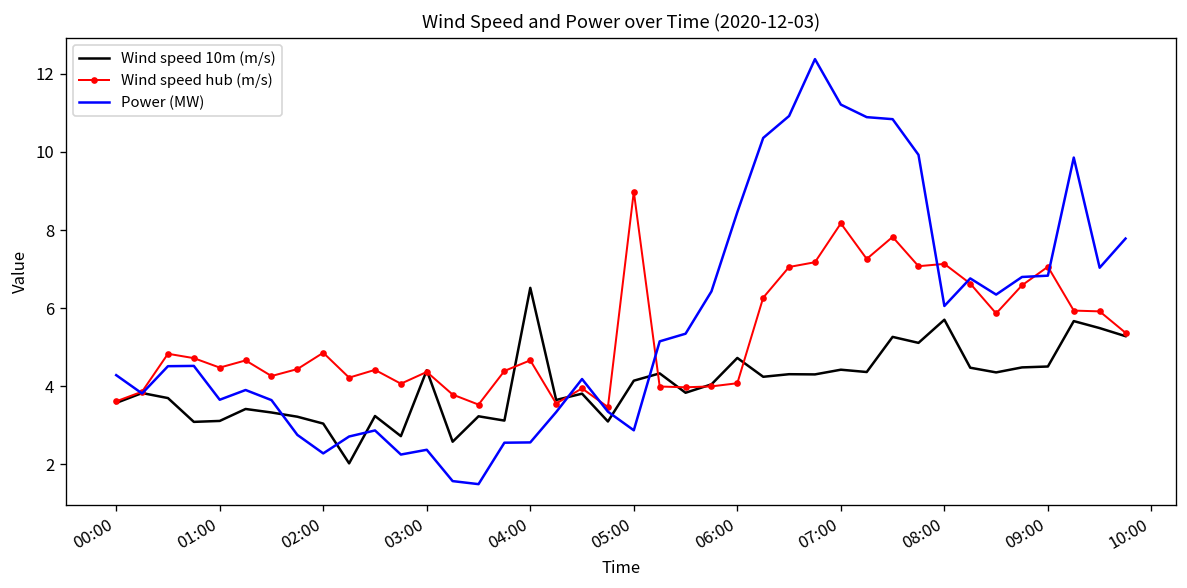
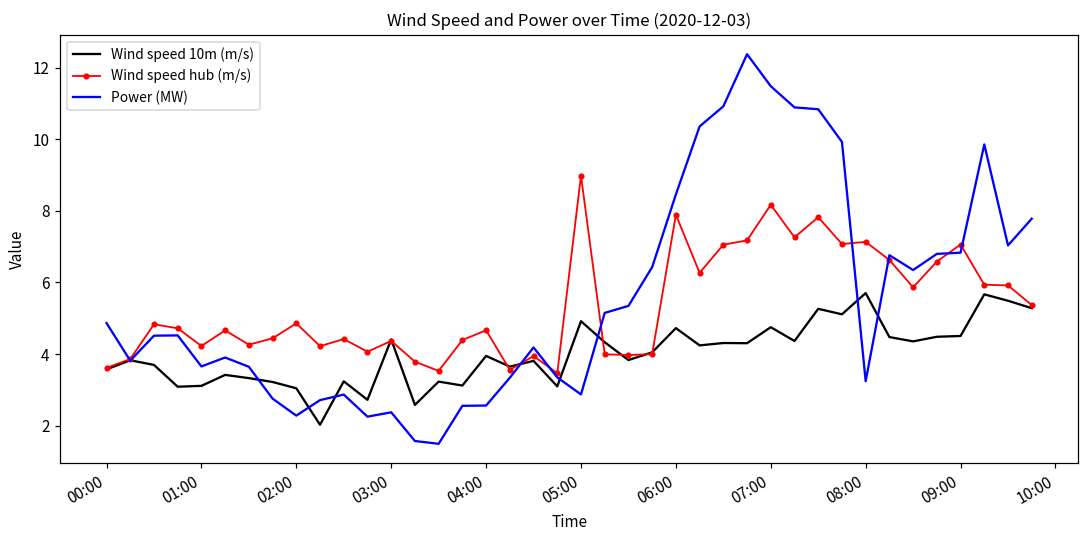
  {
    "Wind speed 10m (m/s)": {
      "01:00": 3.1,
      "02:00": 3.0,
-     "04:00": 6.5,
-     "05:00": 4.1,
+     "04:00": 4.0,
+     "05:00": 4.9,
      "06:00": 4.7,
-     "07:00": 4.4,
+     "07:00": 4.8,
      "08:00": 5.7,
      "09:00": 4.5
    },
    "Wind speed hub (m/s)": {
-     "01:00": 4.5,
+     "01:00": 4.2,
      "02:00": 4.9,
      "04:00": 4.7,
      "05:00": 9.0,
-     "06:00": 4.1,
+     "06:00": 7.9,
      "07:00": 8.2,
      "08:00": 7.1,
      "09:00": 7.1
    },
    "Power (MW)": {
-     "00:00": 4.3,
+     "00:00": 4.9,
      "01:00": 3.7,
      "02:00": 2.3,
      "03:00": 2.4,
      "04:00": 2.6,
      "05:00": 2.9,
      "06:00": 8.5,
-     "07:00": 11.2,
-     "08:00": 6.1,
+     "07:00": 11.5,
+     "08:00": 3.2,
      "09:00": 6.8
    }
  }
